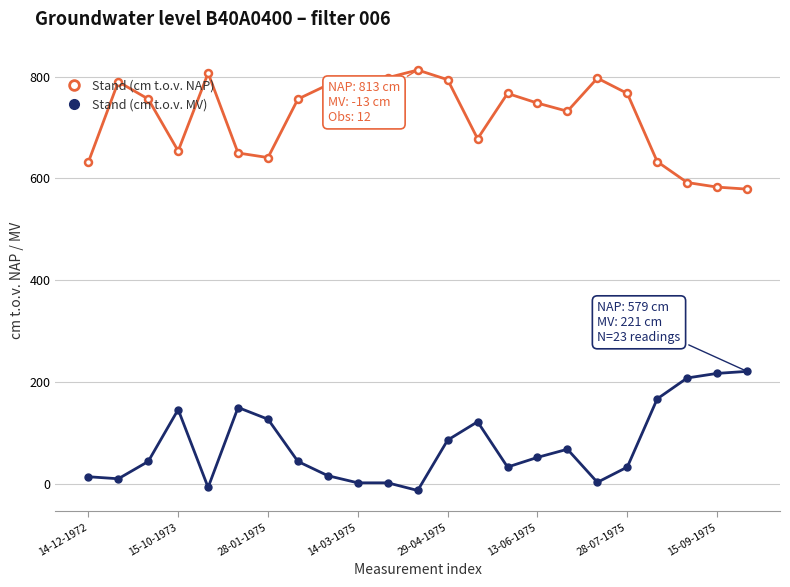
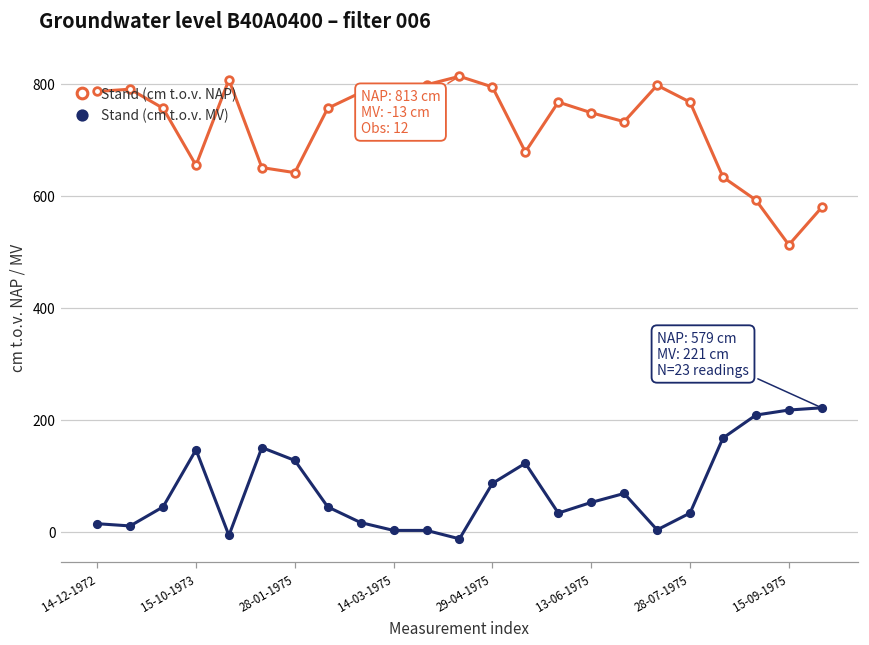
  {
    "Stand (cm t.o.v. NAP)": {
-     "14-12-1972": 630,
+     "14-12-1972": 790,
      "15-10-1973": 650,
      "28-01-1975": 640,
      "29-04-1975": 790,
      "13-06-1975": 750,
      "28-07-1975": 770,
-     "15-09-1975": 580
+     "15-09-1975": 510
    },
    "Stand (cm t.o.v. MV)": {
      "14-12-1972": 10,
      "15-10-1973": 150,
      "28-01-1975": 130,
      "14-03-1975": 0,
      "29-04-1975": 90,
      "13-06-1975": 50,
      "28-07-1975": 30
    }
  }
